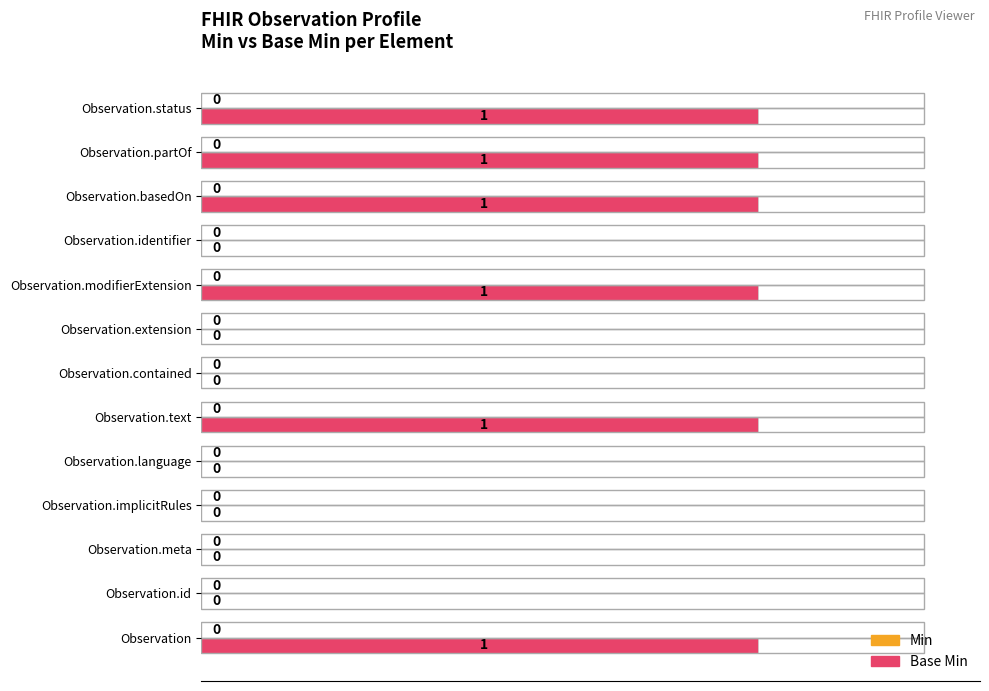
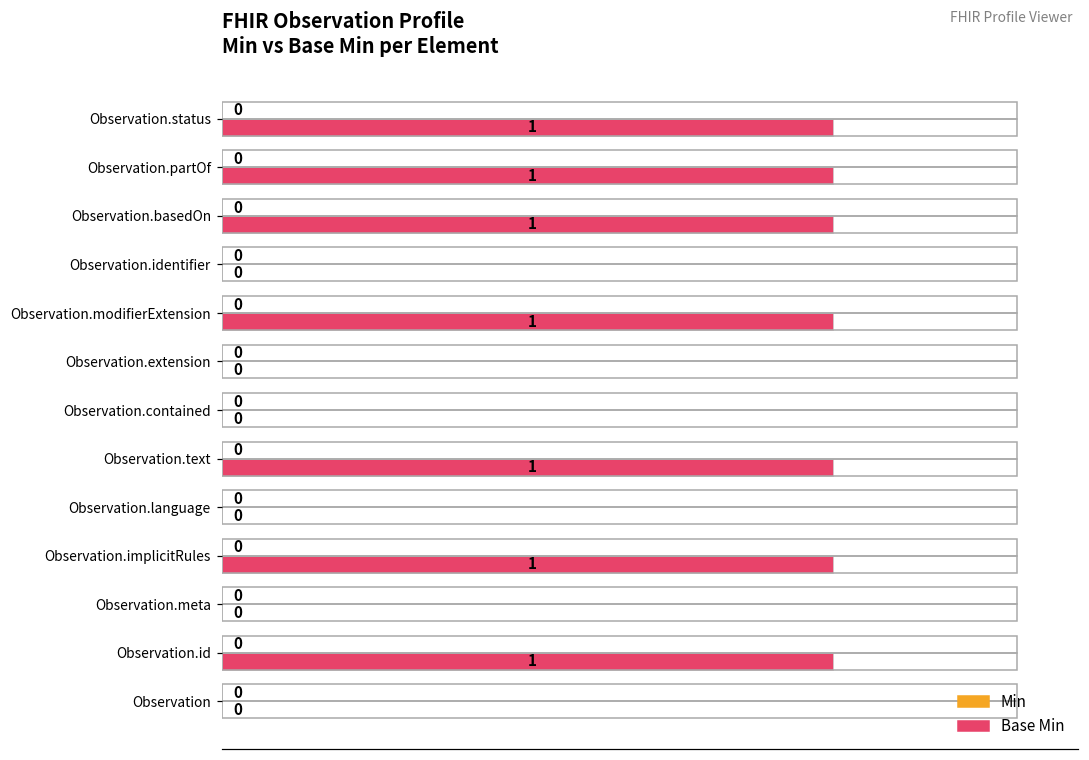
  {
    "Min": {
      "Observation.status": 0,
      "Observation.partOf": 0,
      "Observation.basedOn": 0,
      "Observation.identifier": 0,
      "Observation.modifierExtension": 0,
      "Observation.extension": 0,
      "Observation.contained": 0,
      "Observation.text": 0,
      "Observation.language": 0,
      "Observation.implicitRules": 0,
      "Observation.meta": 0,
      "Observation.id": 0,
      "Observation": 0
    },
    "Base Min": {
      "Observation.status": 1,
      "Observation.partOf": 1,
      "Observation.basedOn": 1,
      "Observation.identifier": 0,
      "Observation.modifierExtension": 1,
      "Observation.extension": 0,
      "Observation.contained": 0,
      "Observation.text": 1,
      "Observation.language": 0,
-     "Observation.implicitRules": 0,
+     "Observation.implicitRules": 1,
      "Observation.meta": 0,
-     "Observation.id": 0,
-     "Observation": 1
+     "Observation.id": 1,
+     "Observation": 0
    }
  }
